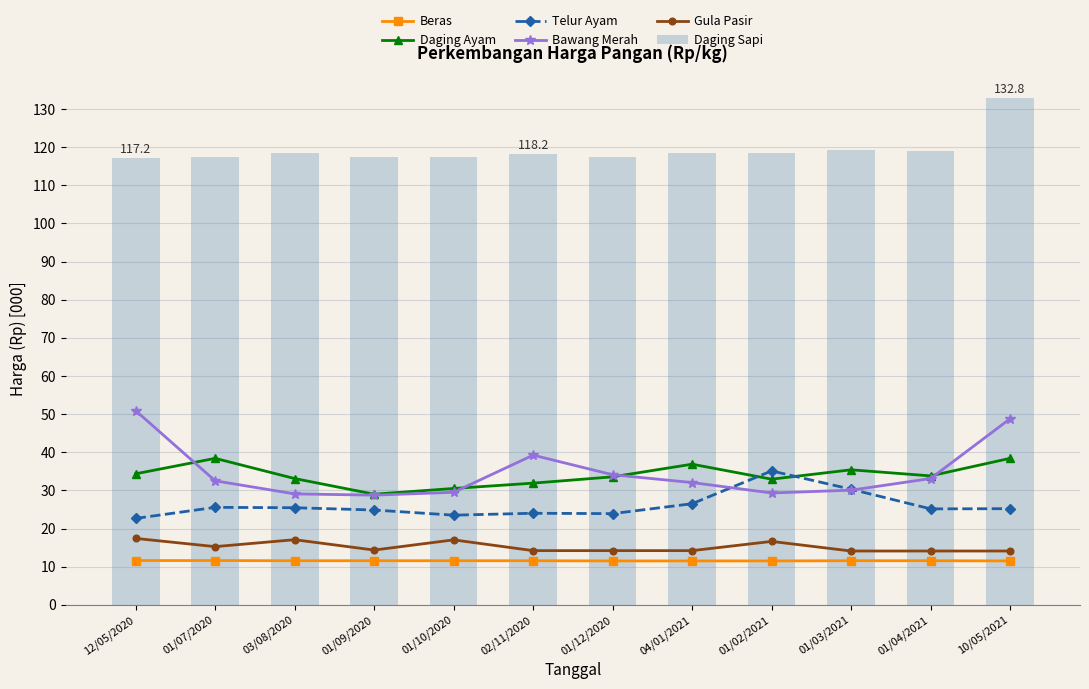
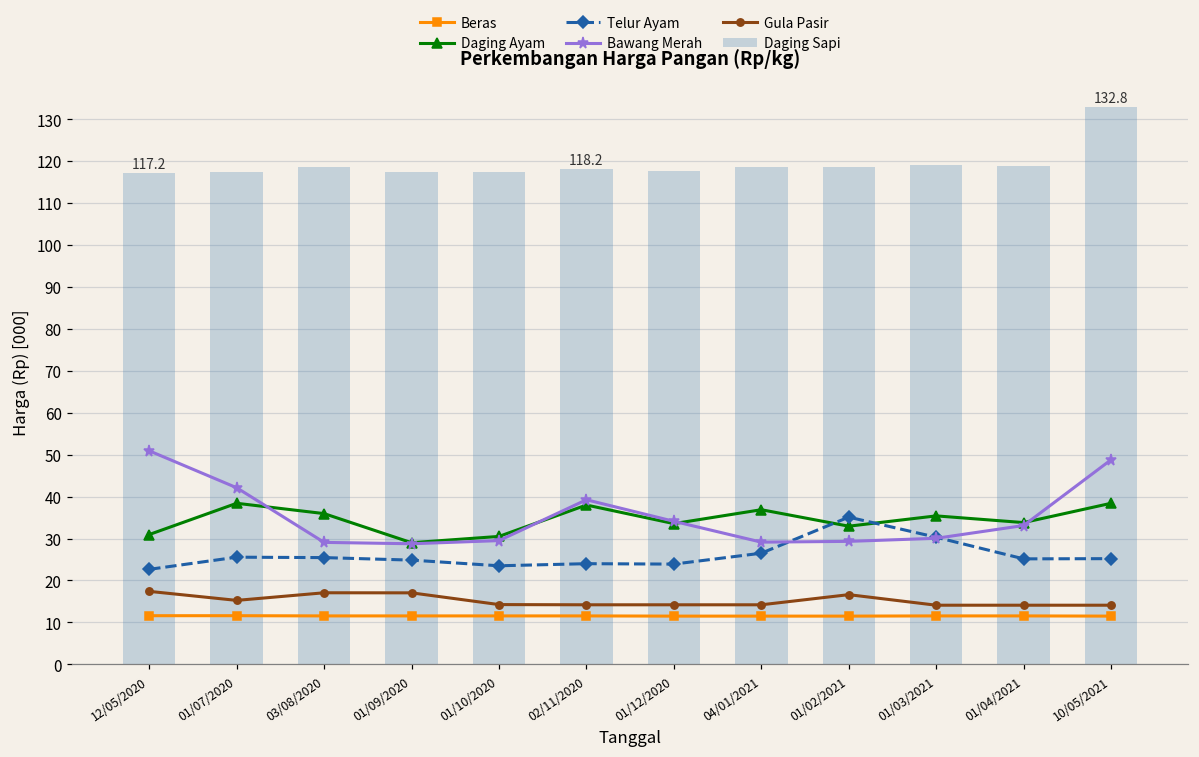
  {
    "Beras": {
      "12/05/2020": 12,
      "01/07/2020": 12,
      "03/08/2020": 12,
      "01/09/2020": 12,
      "01/10/2020": 12,
      "02/11/2020": 12,
      "01/12/2020": 12,
      "04/01/2021": 12,
      "01/02/2021": 12,
      "01/03/2021": 12,
      "01/04/2021": 12,
      "10/05/2021": 12
    },
    "Daging Ayam": {
-     "12/05/2020": 34,
+     "12/05/2020": 31,
      "01/07/2020": 38,
-     "03/08/2020": 33,
+     "03/08/2020": 36,
      "01/10/2020": 31,
-     "02/11/2020": 32,
+     "02/11/2020": 38,
      "04/01/2021": 37,
      "01/02/2021": 33,
      "01/03/2021": 35,
      "01/04/2021": 34,
      "10/05/2021": 38
    },
    "Bawang Merah": {
      "12/05/2020": 51,
-     "01/07/2020": 33,
+     "01/07/2020": 42,
      "03/08/2020": 29,
      "01/10/2020": 30,
      "02/11/2020": 39,
-     "04/01/2021": 32,
+     "04/01/2021": 29,
      "01/02/2021": 29,
      "01/04/2021": 33,
      "10/05/2021": 49
    },
    "Gula Pasir": {
      "12/05/2020": 17,
      "01/07/2020": 15,
      "03/08/2020": 17,
-     "01/09/2020": 14,
-     "01/10/2020": 17,
+     "01/09/2020": 17,
+     "01/10/2020": 14,
      "02/11/2020": 14,
      "01/12/2020": 14,
      "04/01/2021": 14,
      "01/02/2021": 17,
      "01/03/2021": 14,
      "01/04/2021": 14,
      "10/05/2021": 14
    }
  }
